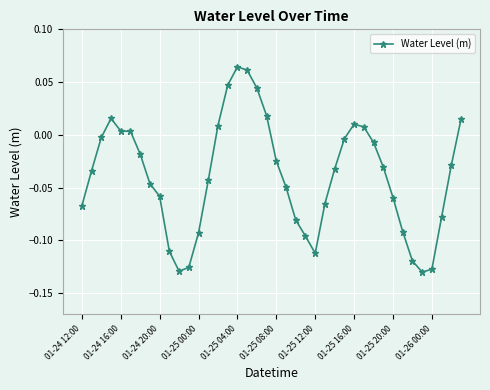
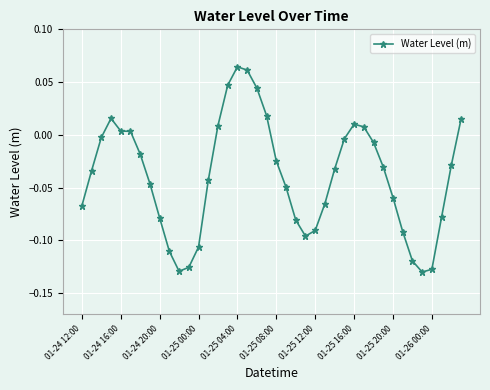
  {
    "01-24 12:00": -0.067,
    "01-24 16:00": 0.004,
-   "01-24 20:00": -0.058,
-   "01-25 00:00": -0.093,
+   "01-24 20:00": -0.079,
+   "01-25 00:00": -0.106,
    "01-25 04:00": 0.064,
    "01-25 08:00": -0.025,
-   "01-25 12:00": -0.112,
+   "01-25 12:00": -0.091,
    "01-25 16:00": 0.010,
    "01-25 20:00": -0.059,
    "01-26 00:00": -0.127
  }
